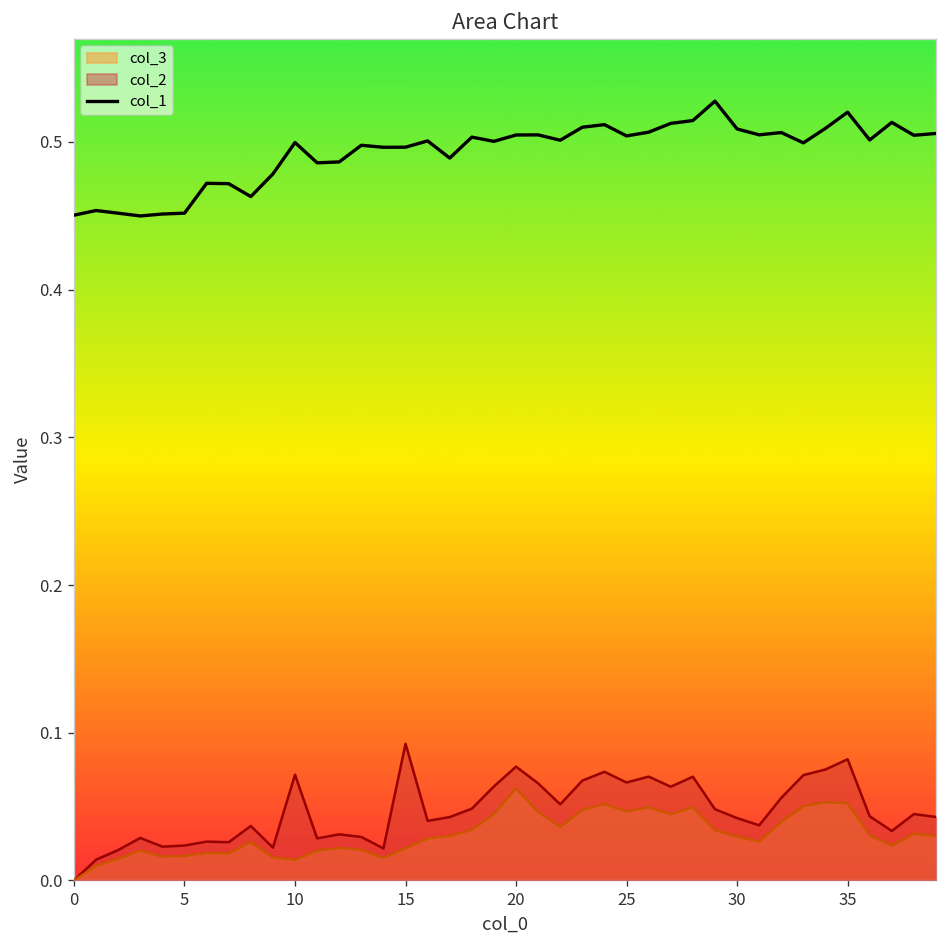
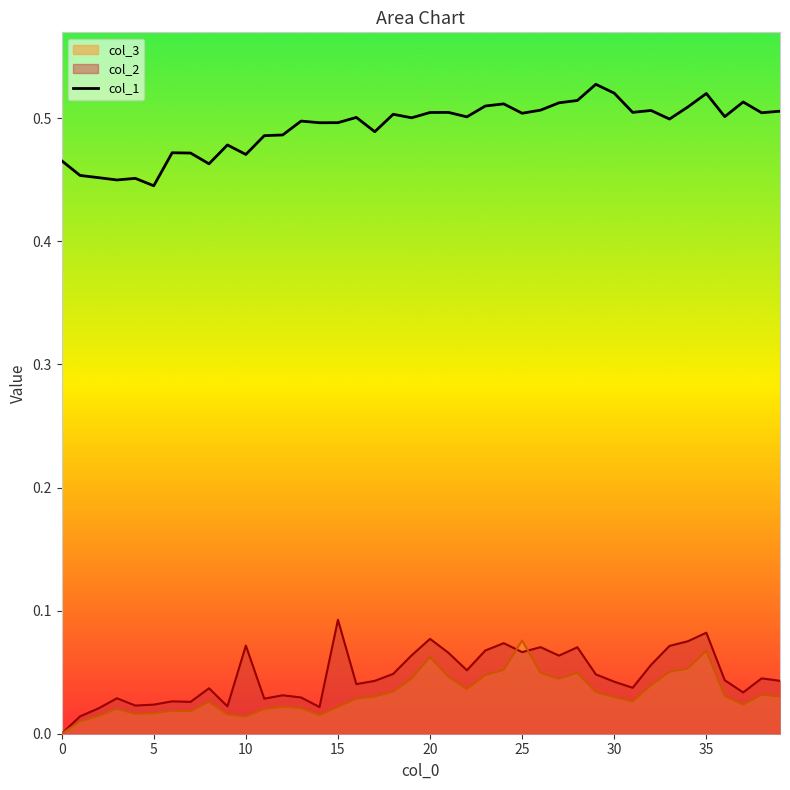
  {
    "col_1": {
-     "0": 0.450,
-     "5": 0.452,
-     "10": 0.500,
+     "0": 0.466,
+     "5": 0.445,
+     "10": 0.471,
      "15": 0.496,
      "20": 0.505,
      "25": 0.504,
-     "30": 0.509,
+     "30": 0.520,
      "35": 0.520
    },
    "col_3": {
      "5": 0.017,
      "10": 0.014,
      "15": 0.022,
      "20": 0.062,
-     "25": 0.047,
+     "25": 0.076,
      "30": 0.030,
-     "35": 0.052
+     "35": 0.068
    },
    "col_2": {
      "5": 0.024,
      "10": 0.072,
      "15": 0.093,
      "20": 0.077,
      "25": 0.066,
      "30": 0.042,
      "35": 0.082
    }
  }
